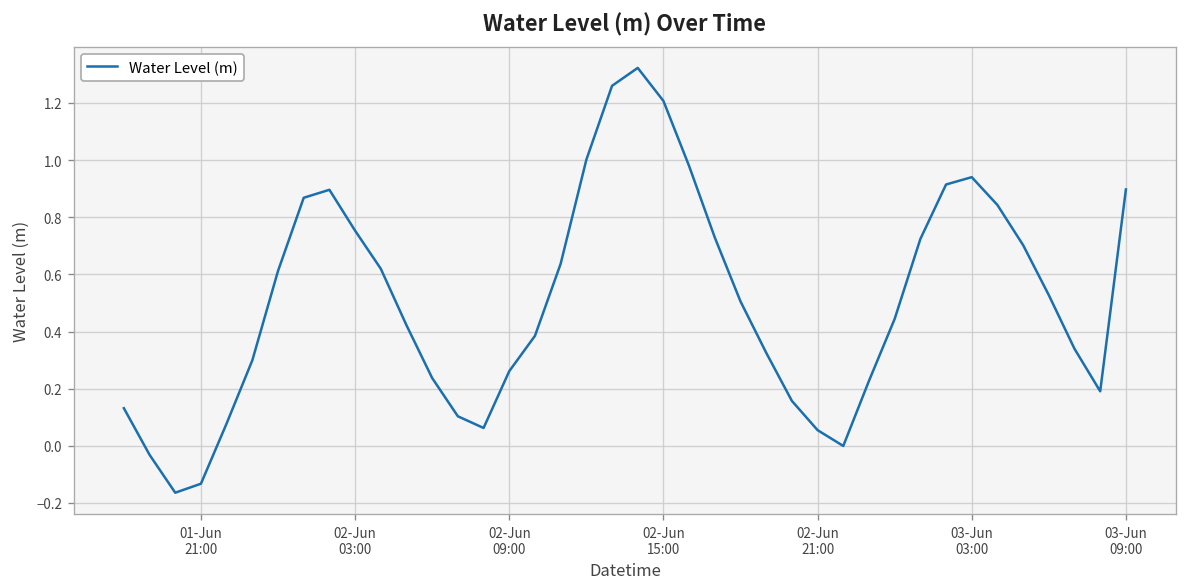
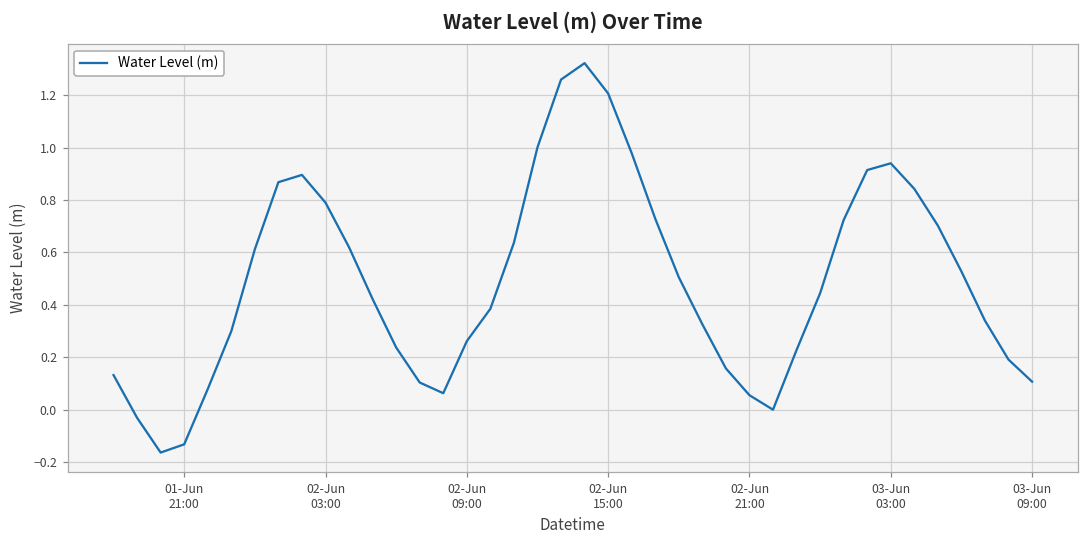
  {
    "01-Jun 21:00": -0.13,
-   "02-Jun 03:00": 0.75,
+   "02-Jun 03:00": 0.79,
    "02-Jun 09:00": 0.26,
    "02-Jun 15:00": 1.21,
    "02-Jun 21:00": 0.05,
    "03-Jun 03:00": 0.94,
-   "03-Jun 09:00": 0.90
+   "03-Jun 09:00": 0.11
  }
